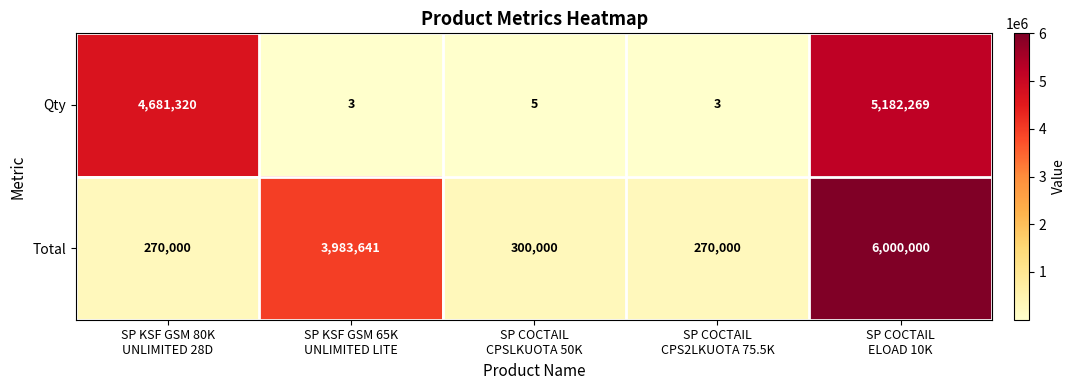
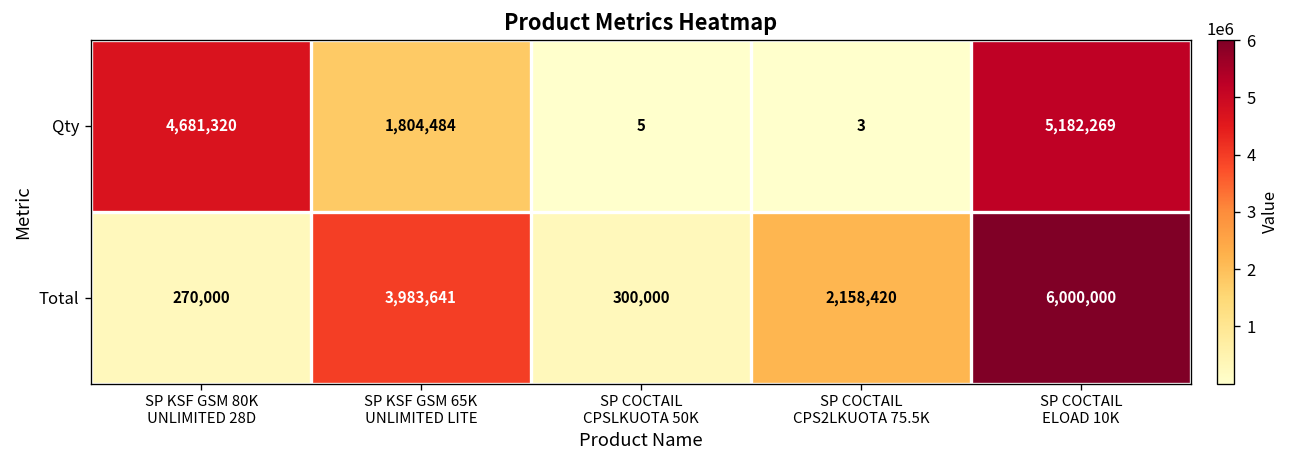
  {
    "Qty": {
      "SP KSF GSM 80K UNLIMITED 28D": "4,681,320",
-     "SP KSF GSM 65K UNLIMITED LITE": "3",
+     "SP KSF GSM 65K UNLIMITED LITE": "1,804,484",
      "SP COCTAIL CPSLKUOTA 50K": "5",
      "SP COCTAIL CPS2LKUOTA 75.5K": "3",
      "SP COCTAIL ELOAD 10K": "5,182,269"
    },
    "Total": {
      "SP KSF GSM 80K UNLIMITED 28D": "270,000",
      "SP KSF GSM 65K UNLIMITED LITE": "3,983,641",
      "SP COCTAIL CPSLKUOTA 50K": "300,000",
-     "SP COCTAIL CPS2LKUOTA 75.5K": "270,000",
+     "SP COCTAIL CPS2LKUOTA 75.5K": "2,158,420",
      "SP COCTAIL ELOAD 10K": "6,000,000"
    }
  }
